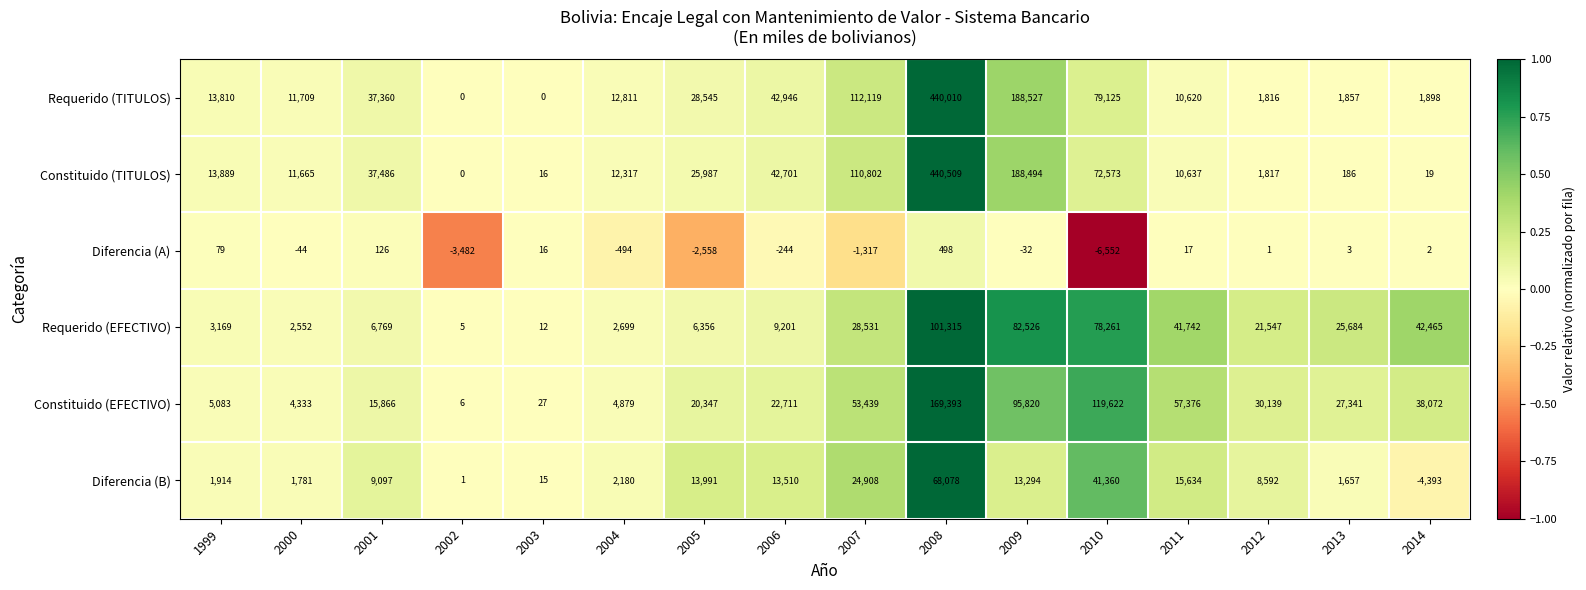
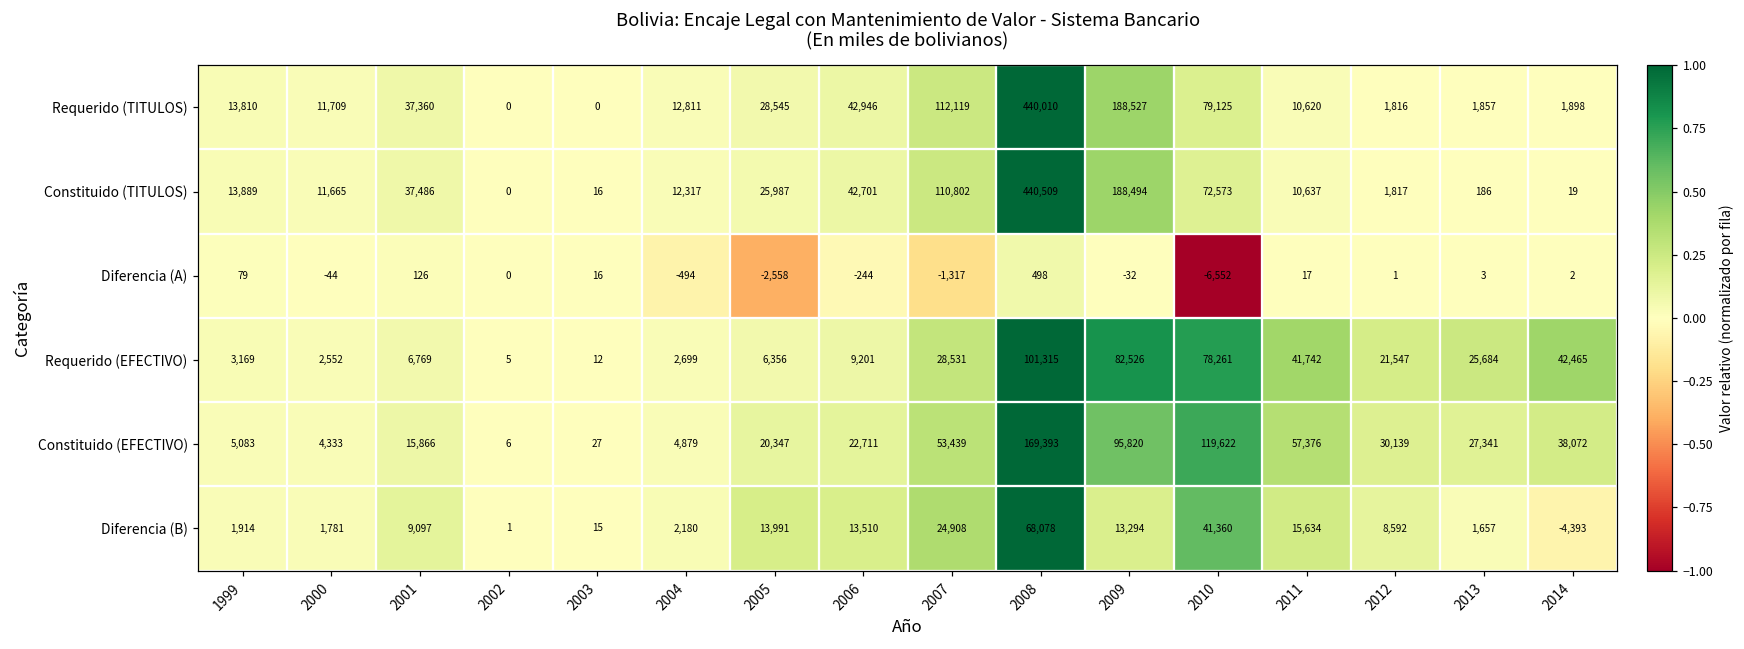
  {
    "Requerido (TITULOS)": {
      "1999": "13,810",
      "2000": "11,709",
      "2001": "37,360",
      "2002": "0",
      "2003": "0",
      "2004": "12,811",
      "2005": "28,545",
      "2006": "42,946",
      "2007": "112,119",
      "2008": "440,010",
      "2009": "188,527",
      "2010": "79,125",
      "2011": "10,620",
      "2012": "1,816",
      "2013": "1,857",
      "2014": "1,898"
    },
    "Constituido (TITULOS)": {
      "1999": "13,889",
      "2000": "11,665",
      "2001": "37,486",
      "2002": "0",
      "2003": "16",
      "2004": "12,317",
      "2005": "25,987",
      "2006": "42,701",
      "2007": "110,802",
      "2008": "440,509",
      "2009": "188,494",
      "2010": "72,573",
      "2011": "10,637",
      "2012": "1,817",
      "2013": "186",
      "2014": "19"
    },
    "Diferencia (A)": {
      "1999": "79",
      "2000": "-44",
      "2001": "126",
-     "2002": "-3,482",
+     "2002": "0",
      "2003": "16",
      "2004": "-494",
      "2005": "-2,558",
      "2006": "-244",
      "2007": "-1,317",
      "2008": "498",
      "2009": "-32",
      "2010": "-6,552",
      "2011": "17",
      "2012": "1",
      "2013": "3",
      "2014": "2"
    },
    "Requerido (EFECTIVO)": {
      "1999": "3,169",
      "2000": "2,552",
      "2001": "6,769",
      "2002": "5",
      "2003": "12",
      "2004": "2,699",
      "2005": "6,356",
      "2006": "9,201",
      "2007": "28,531",
      "2008": "101,315",
      "2009": "82,526",
      "2010": "78,261",
      "2011": "41,742",
      "2012": "21,547",
      "2013": "25,684",
      "2014": "42,465"
    },
    "Constituido (EFECTIVO)": {
      "1999": "5,083",
      "2000": "4,333",
      "2001": "15,866",
      "2002": "6",
      "2003": "27",
      "2004": "4,879",
      "2005": "20,347",
      "2006": "22,711",
      "2007": "53,439",
      "2008": "169,393",
      "2009": "95,820",
      "2010": "119,622",
      "2011": "57,376",
      "2012": "30,139",
      "2013": "27,341",
      "2014": "38,072"
    },
    "Diferencia (B)": {
      "1999": "1,914",
      "2000": "1,781",
      "2001": "9,097",
      "2002": "1",
      "2003": "15",
      "2004": "2,180",
      "2005": "13,991",
      "2006": "13,510",
      "2007": "24,908",
      "2008": "68,078",
      "2009": "13,294",
      "2010": "41,360",
      "2011": "15,634",
      "2012": "8,592",
      "2013": "1,657",
      "2014": "-4,393"
    }
  }
